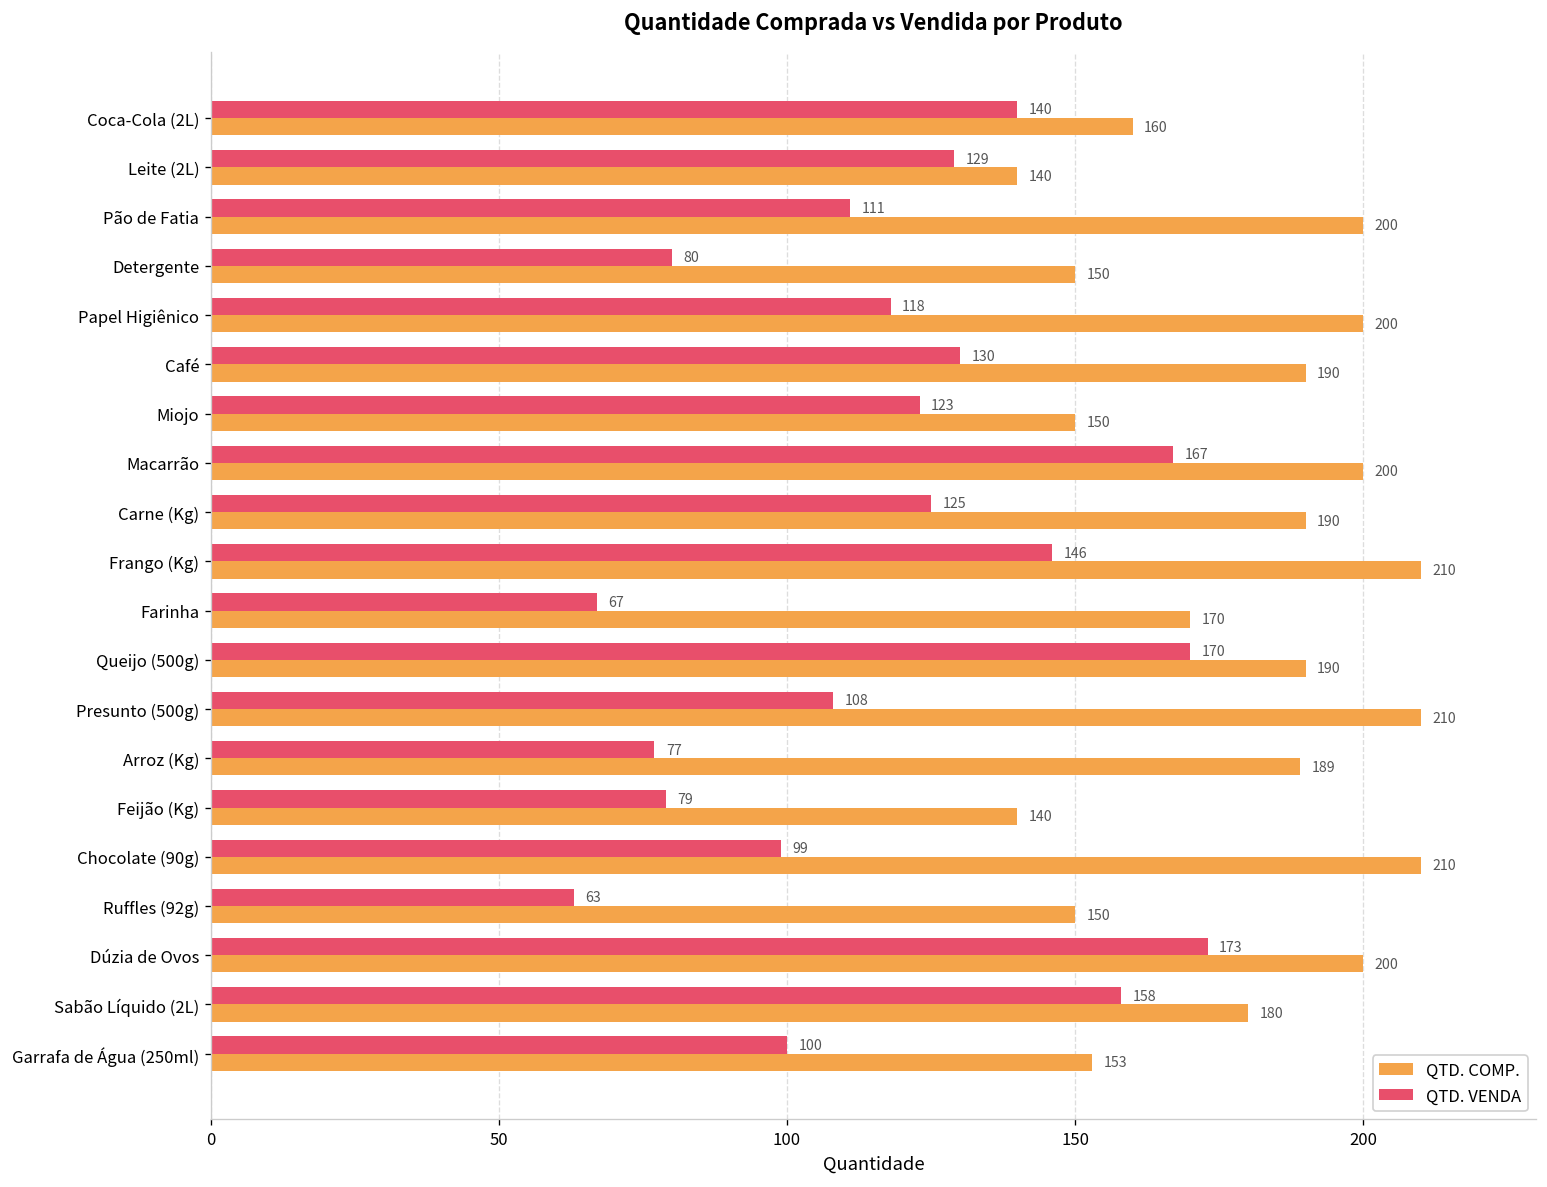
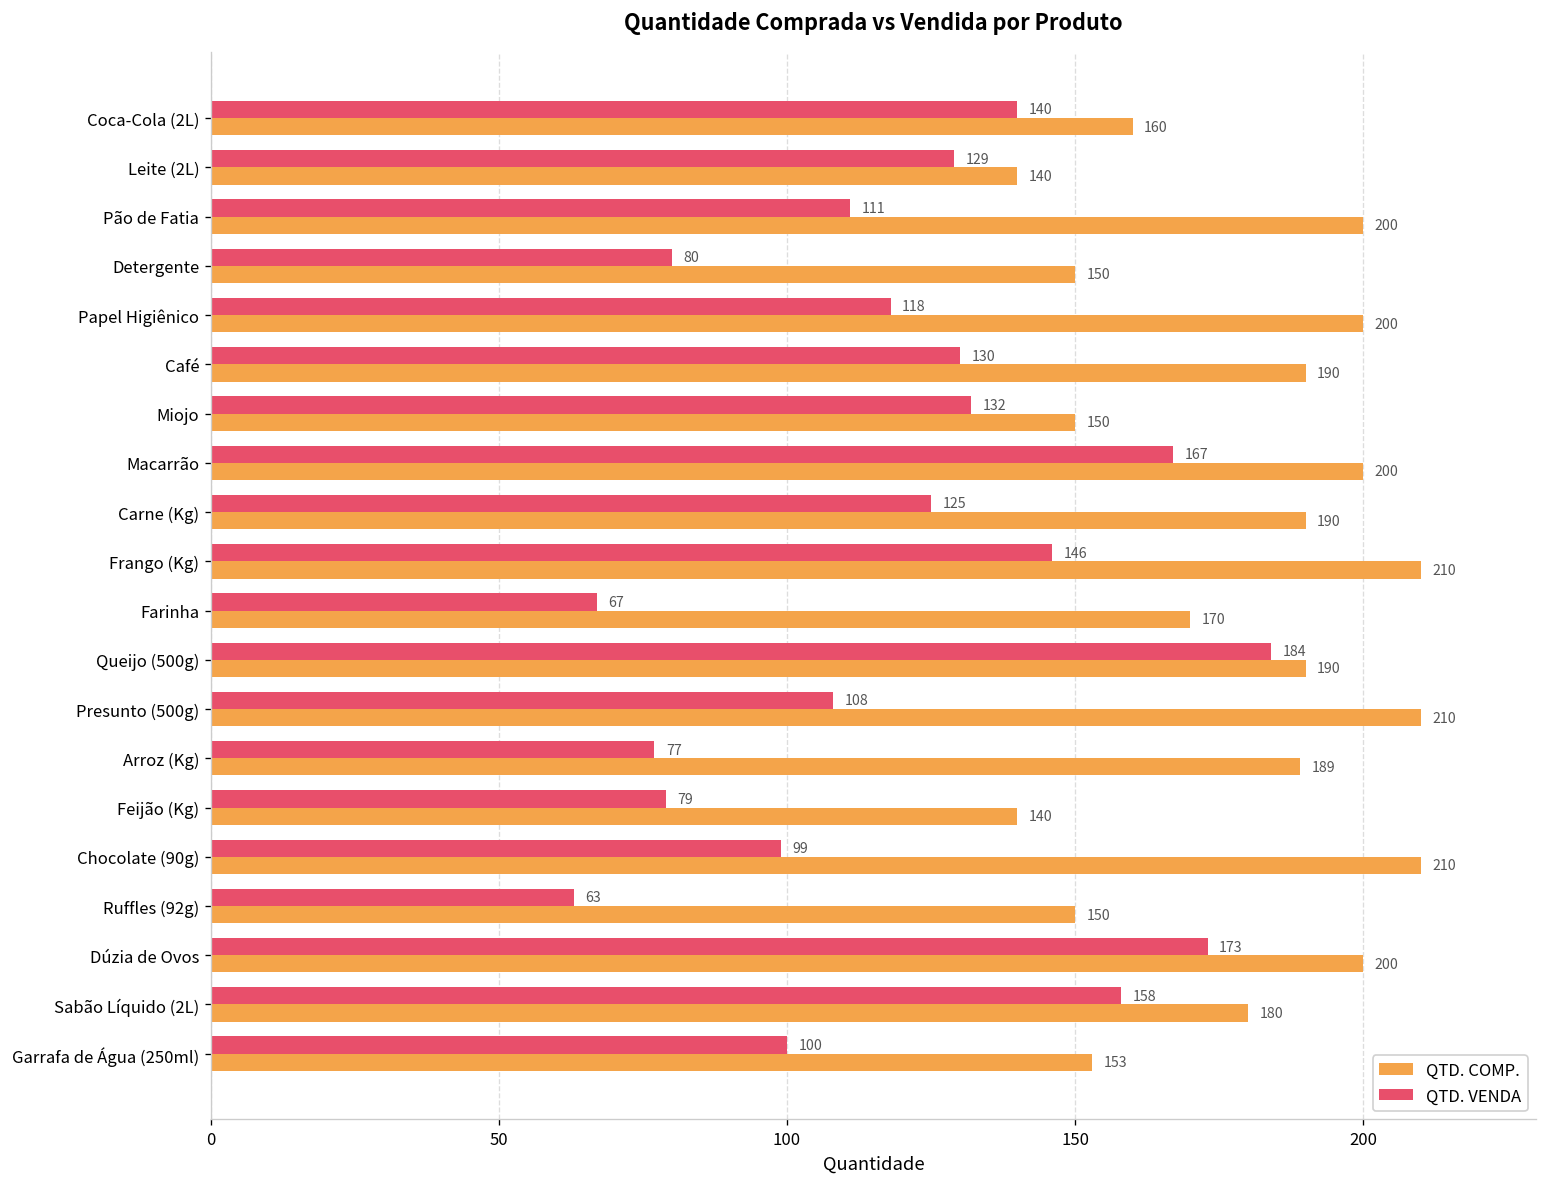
  {
    "QTD. COMP.": {
      "Coca-Cola (2L)": 160,
      "Leite (2L)": 140,
      "Pão de Fatia": 200,
      "Detergente": 150,
      "Papel Higiênico": 200,
      "Café": 190,
      "Miojo": 150,
      "Macarrão": 200,
      "Carne (Kg)": 190,
      "Frango (Kg)": 210,
      "Farinha": 170,
      "Queijo (500g)": 190,
      "Presunto (500g)": 210,
      "Arroz (Kg)": 189,
      "Feijão (Kg)": 140,
      "Chocolate (90g)": 210,
      "Ruffles (92g)": 150,
      "Dúzia de Ovos": 200,
      "Sabão Líquido (2L)": 180,
      "Garrafa de Água (250ml)": 153
    },
    "QTD. VENDA": {
      "Coca-Cola (2L)": 140,
      "Leite (2L)": 129,
      "Pão de Fatia": 111,
      "Detergente": 80,
      "Papel Higiênico": 118,
      "Café": 130,
-     "Miojo": 123,
+     "Miojo": 132,
      "Macarrão": 167,
      "Carne (Kg)": 125,
      "Frango (Kg)": 146,
      "Farinha": 67,
-     "Queijo (500g)": 170,
+     "Queijo (500g)": 184,
      "Presunto (500g)": 108,
      "Arroz (Kg)": 77,
      "Feijão (Kg)": 79,
      "Chocolate (90g)": 99,
      "Ruffles (92g)": 63,
      "Dúzia de Ovos": 173,
      "Sabão Líquido (2L)": 158,
      "Garrafa de Água (250ml)": 100
    }
  }
